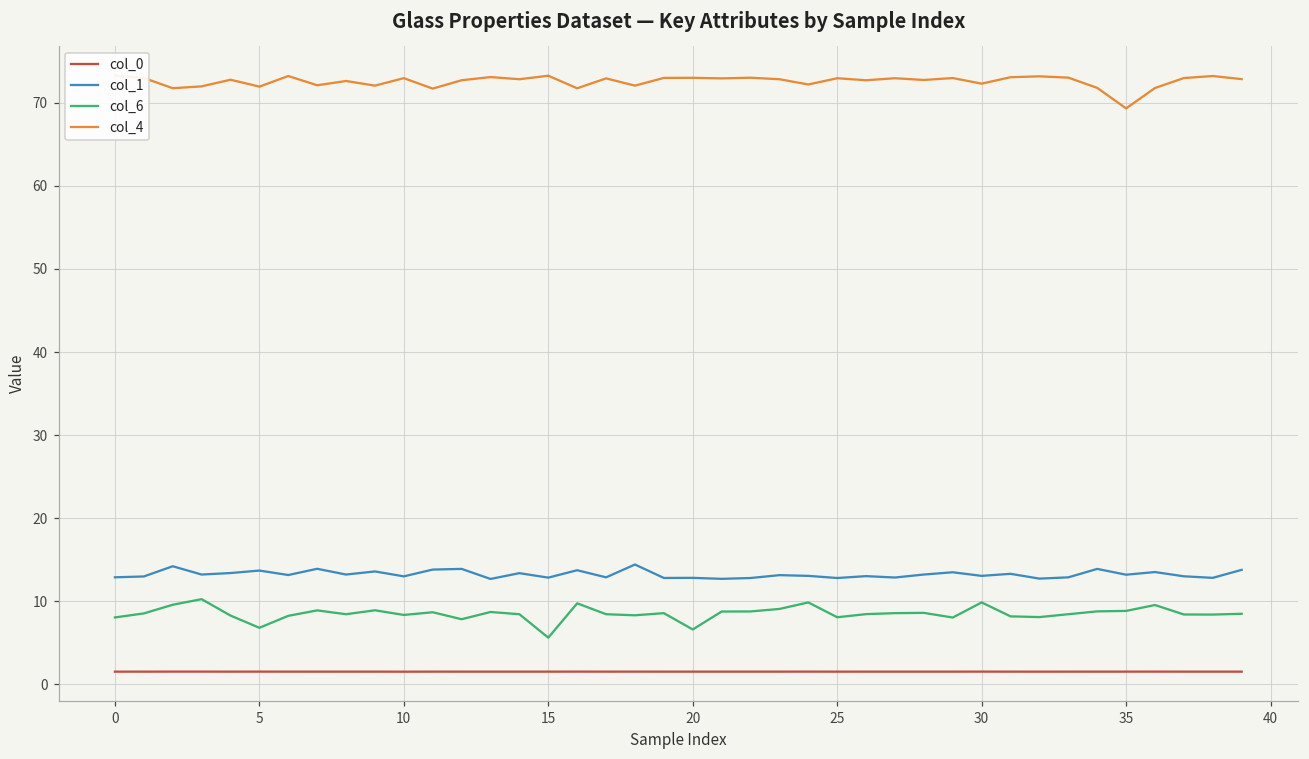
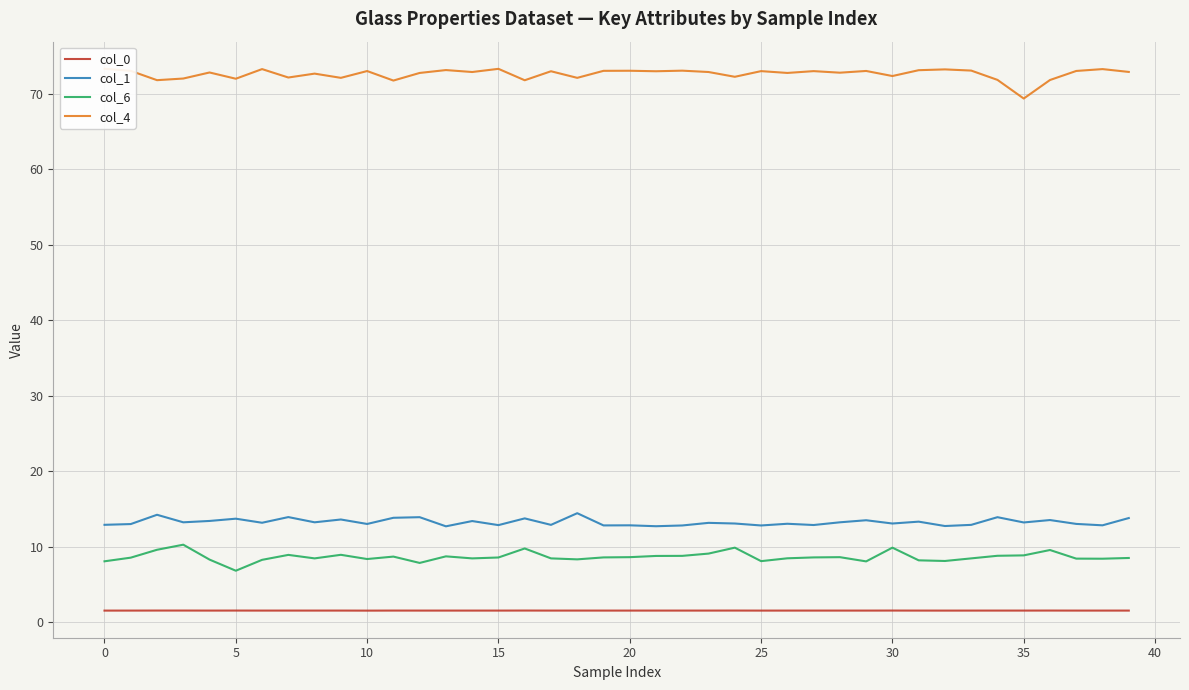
  {
    "col_0": {
      "0": 2,
      "5": 2,
      "10": 2,
      "15": 2,
      "20": 2,
      "25": 2,
      "30": 2,
      "35": 2
    },
    "col_1": {
      "0": 13,
      "5": 14,
      "10": 13,
      "15": 13,
      "20": 13,
      "25": 13,
      "30": 13,
      "35": 13
    },
    "col_6": {
      "0": 8,
      "5": 7,
      "10": 8,
-     "15": 6,
-     "20": 7,
+     "15": 9,
+     "20": 9,
      "25": 8,
      "30": 10,
      "35": 9
    },
    "col_4": {
      "5": 72,
      "10": 73,
      "15": 73,
      "20": 73,
      "25": 73,
      "30": 72,
      "35": 69
    }
  }
